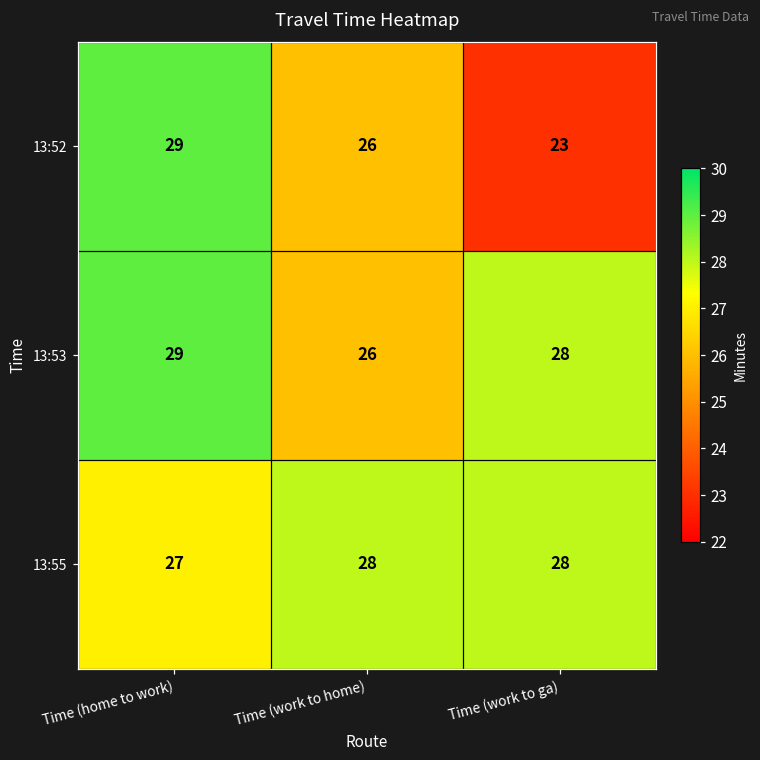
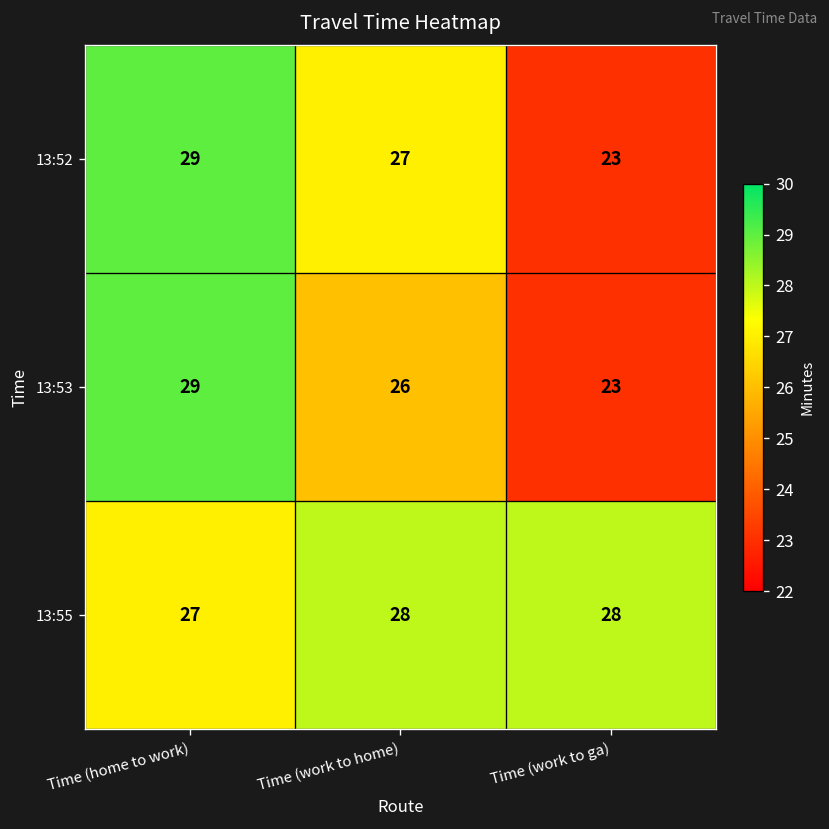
  {
    "13:52": {
      "Time (home to work)": 29,
-     "Time (work to home)": 26,
+     "Time (work to home)": 27,
      "Time (work to ga)": 23
    },
    "13:53": {
      "Time (home to work)": 29,
      "Time (work to home)": 26,
-     "Time (work to ga)": 28
+     "Time (work to ga)": 23
    },
    "13:55": {
      "Time (home to work)": 27,
      "Time (work to home)": 28,
      "Time (work to ga)": 28
    }
  }
